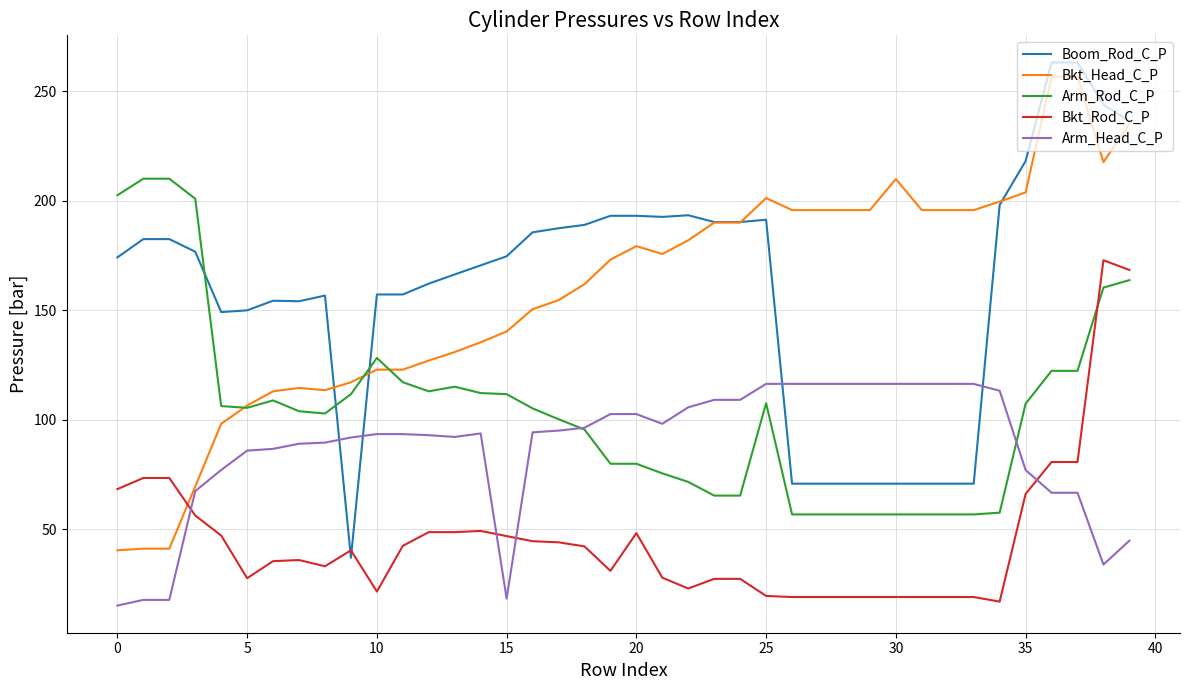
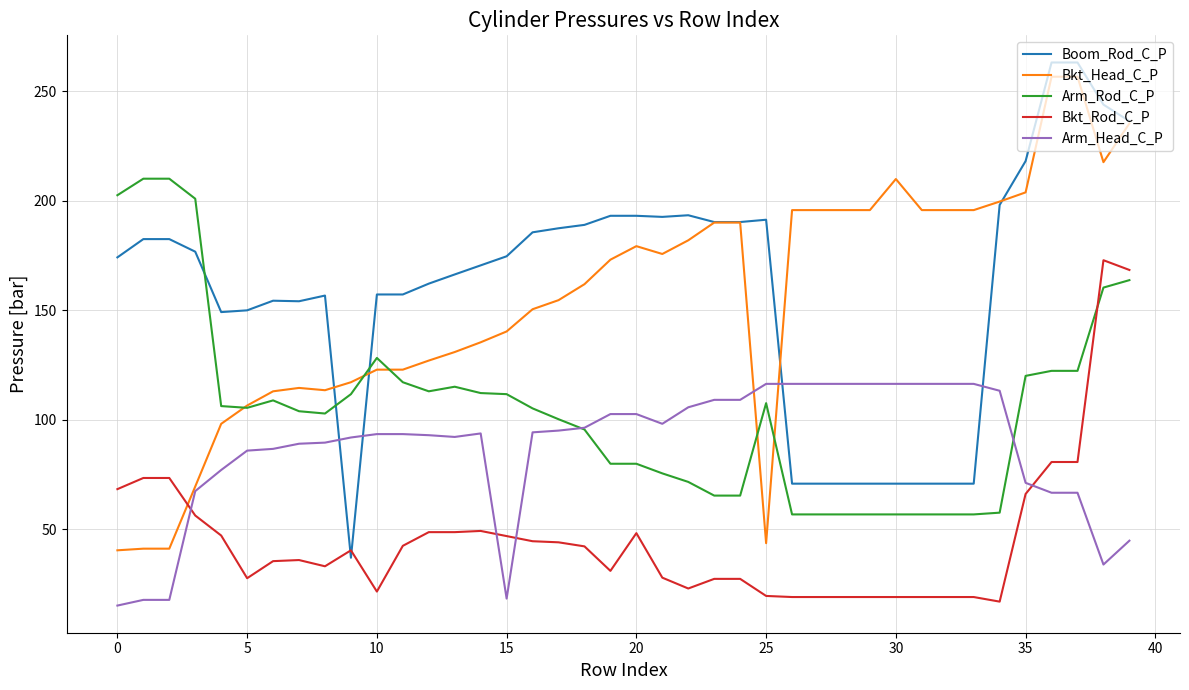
  {
    "Boom_Rod_C_P": {
      "0": 174,
      "5": 150,
      "10": 157,
      "15": 175,
      "20": 193,
      "25": 191,
      "30": 71,
      "35": 218
    },
    "Bkt_Head_C_P": {
      "0": 40,
      "10": 123,
      "15": 140,
      "20": 179,
-     "25": 201,
+     "25": 44,
      "30": 210,
      "35": 204
    },
    "Arm_Rod_C_P": {
      "0": 203,
      "10": 128,
      "15": 112,
      "20": 80,
      "25": 108,
      "30": 57,
-     "35": 107
+     "35": 120
    },
    "Bkt_Rod_C_P": {
      "0": 68,
      "5": 28,
      "10": 22,
      "15": 47,
      "20": 48,
      "25": 20,
      "30": 19,
      "35": 66
    },
    "Arm_Head_C_P": {
      "0": 15,
      "5": 86,
      "10": 93,
      "15": 18,
      "20": 103,
      "25": 116,
      "30": 116,
-     "35": 77
+     "35": 71
    }
  }
